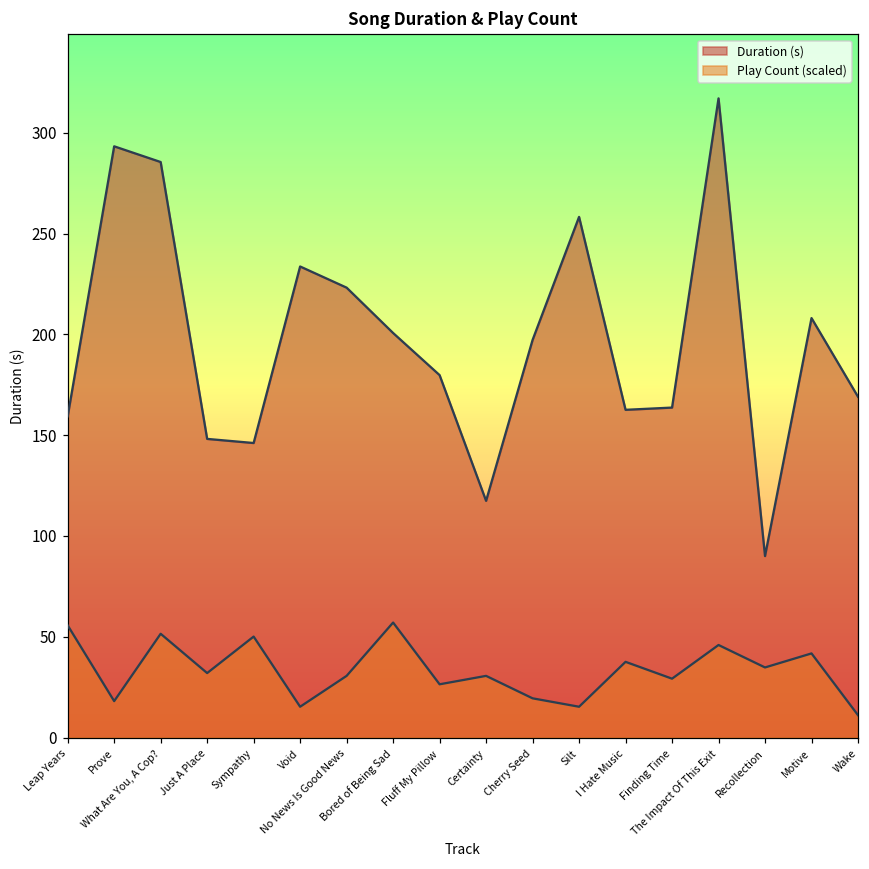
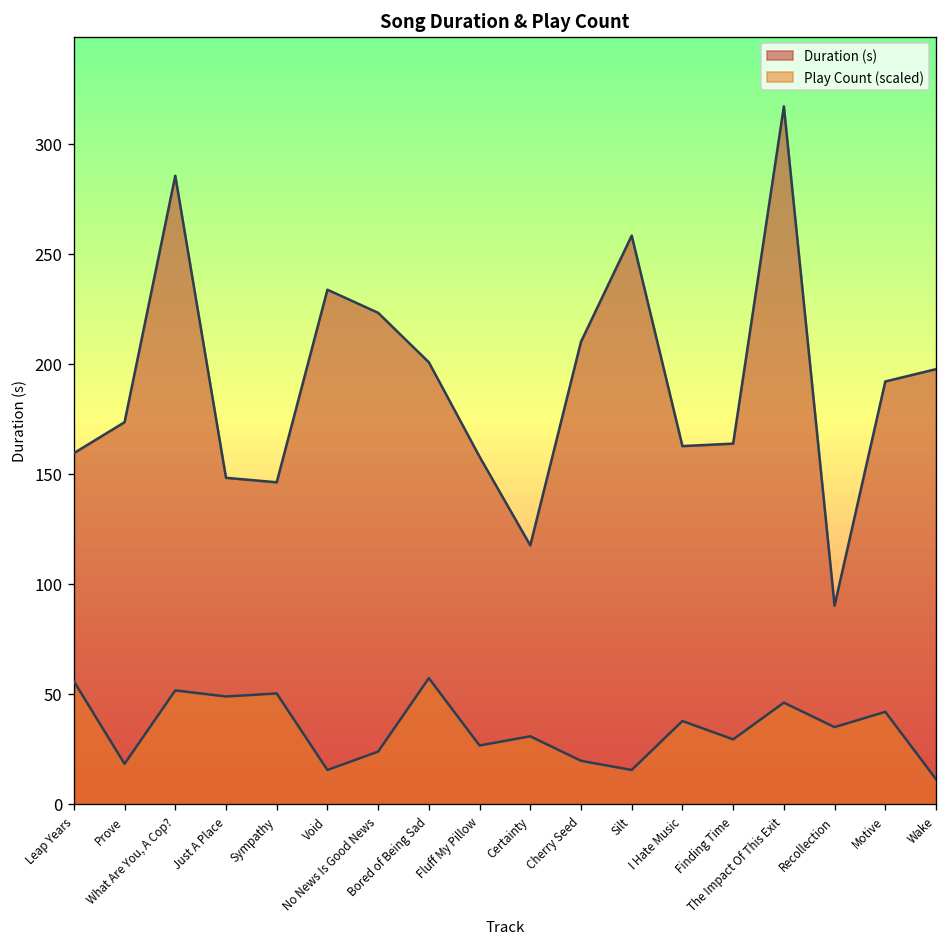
  {
    "Duration (s)": {
      "Leap Years": 159,
-     "Prove": 293,
+     "Prove": 173,
      "What Are You, A Cop?": 285,
      "Just A Place": 148,
      "Sympathy": 146,
      "Void": 234,
      "No News Is Good News": 223,
      "Bored of Being Sad": 201,
-     "Fluff My Pillow": 180,
+     "Fluff My Pillow": 158,
      "Certainty": 117,
-     "Cherry Seed": 197,
+     "Cherry Seed": 210,
      "Silt": 258,
      "I Hate Music": 163,
      "Finding Time": 164,
      "The Impact Of This Exit": 317,
      "Recollection": 90,
-     "Motive": 208,
-     "Wake": 169
+     "Motive": 192,
+     "Wake": 198
    },
    "Play Count (scaled)": {
      "Leap Years": 56,
      "Prove": 18,
      "What Are You, A Cop?": 51,
-     "Just A Place": 32,
+     "Just A Place": 49,
      "Sympathy": 50,
      "Void": 15,
-     "No News Is Good News": 31,
+     "No News Is Good News": 24,
      "Bored of Being Sad": 57,
      "Fluff My Pillow": 26,
      "Certainty": 31,
      "Cherry Seed": 19,
      "Silt": 15,
      "I Hate Music": 38,
      "Finding Time": 29,
      "The Impact Of This Exit": 46,
      "Recollection": 35,
      "Motive": 42,
      "Wake": 11
    }
  }
